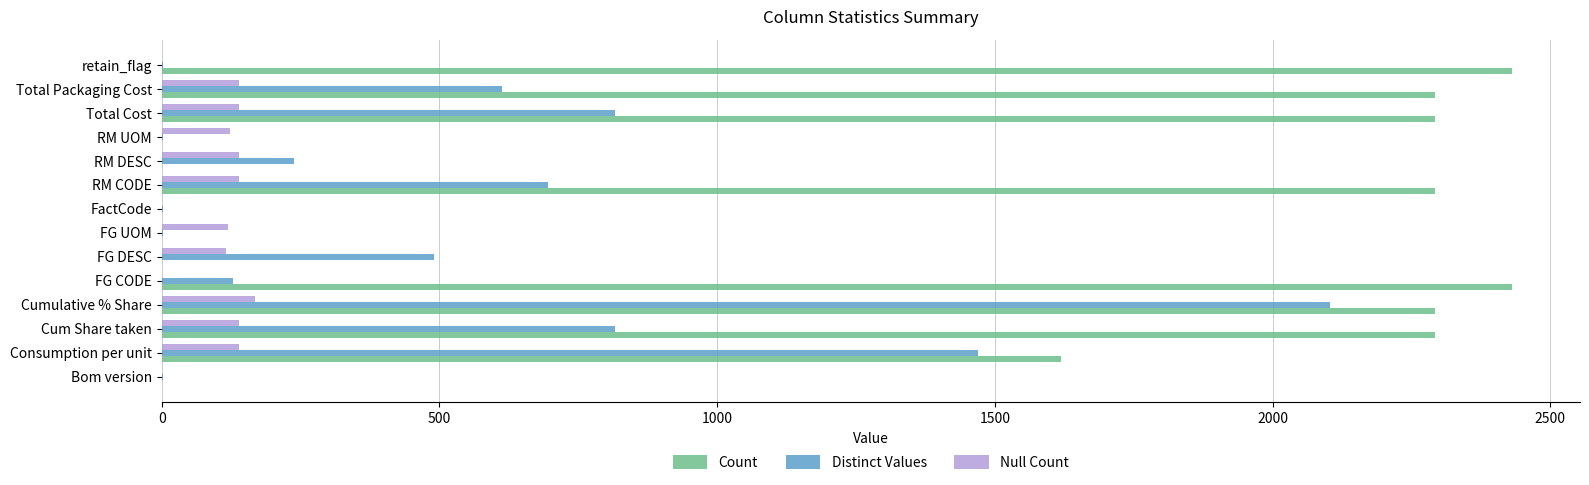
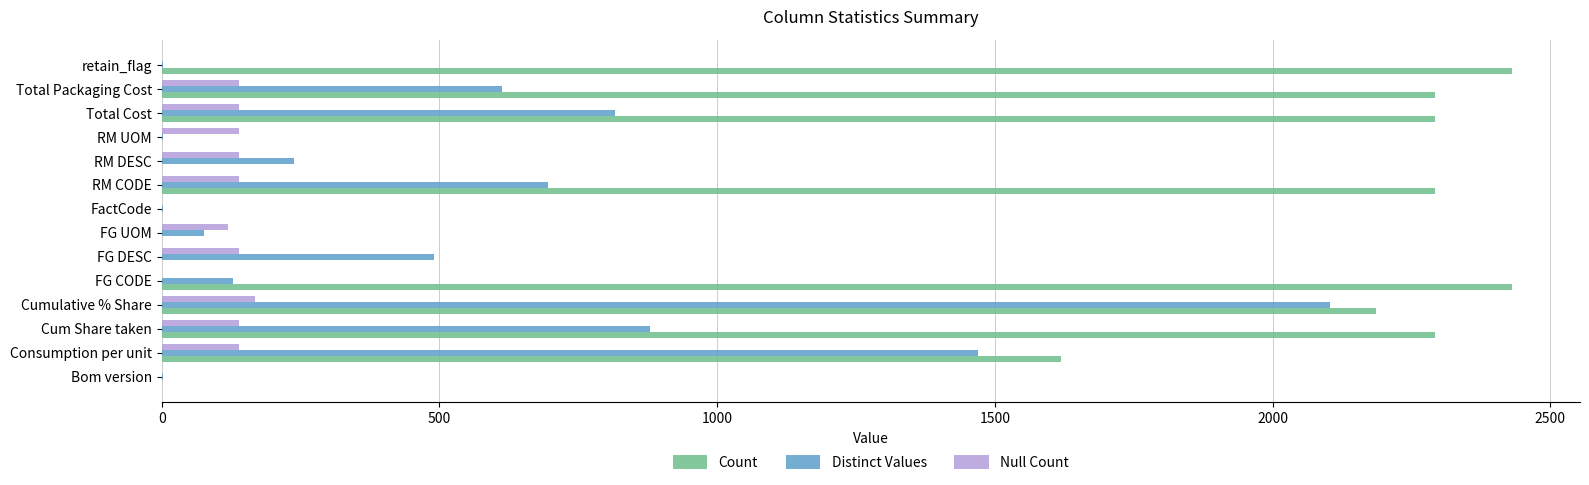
  {
    "Count": {
      "retain_flag": 2430,
      "Total Packaging Cost": 2290,
      "Total Cost": 2290,
      "RM UOM": 0,
      "RM DESC": 0,
      "RM CODE": 2290,
      "FactCode": 0,
      "FG UOM": 0,
      "FG DESC": 0,
      "FG CODE": 2430,
-     "Cumulative % Share": 2290,
+     "Cumulative % Share": 2190,
      "Cum Share taken": 2290,
      "Consumption per unit": 1620,
      "Bom version": 0
    },
    "Distinct Values": {
      "Total Packaging Cost": 610,
      "Total Cost": 820,
      "RM DESC": 240,
      "RM CODE": 700,
-     "FG UOM": 0,
+     "FG UOM": 80,
      "FG DESC": 490,
      "FG CODE": 130,
      "Cumulative % Share": 2100,
-     "Cum Share taken": 820,
+     "Cum Share taken": 880,
      "Consumption per unit": 1470
    },
    "Null Count": {
      "retain_flag": 0,
      "Total Packaging Cost": 140,
      "Total Cost": 140,
-     "RM UOM": 120,
+     "RM UOM": 140,
      "RM DESC": 140,
      "RM CODE": 140,
      "FactCode": 0,
      "FG UOM": 120,
-     "FG DESC": 120,
+     "FG DESC": 140,
      "FG CODE": 0,
      "Cumulative % Share": 170,
      "Cum Share taken": 140,
      "Consumption per unit": 140,
      "Bom version": 0
    }
  }
